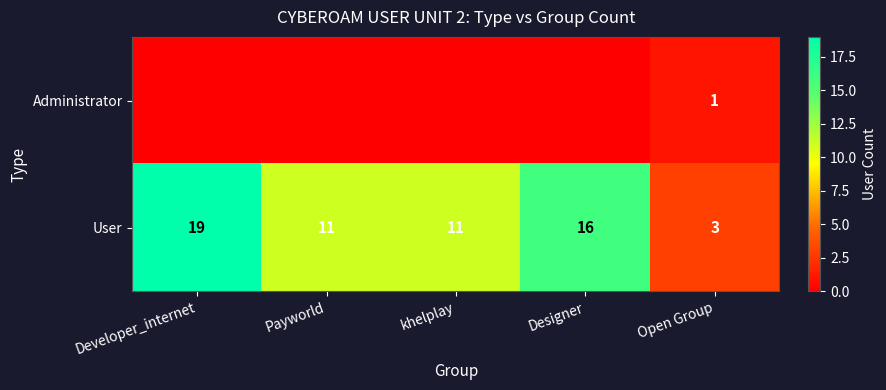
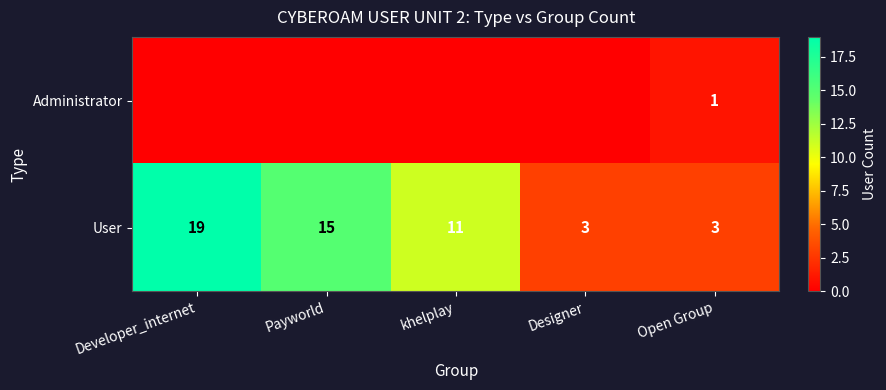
  {
    "Administrator": {
      "Open Group": 1
    },
    "User": {
      "Developer_internet": 19,
-     "Payworld": 11,
+     "Payworld": 15,
      "khelplay": 11,
-     "Designer": 16,
+     "Designer": 3,
      "Open Group": 3
    }
  }
